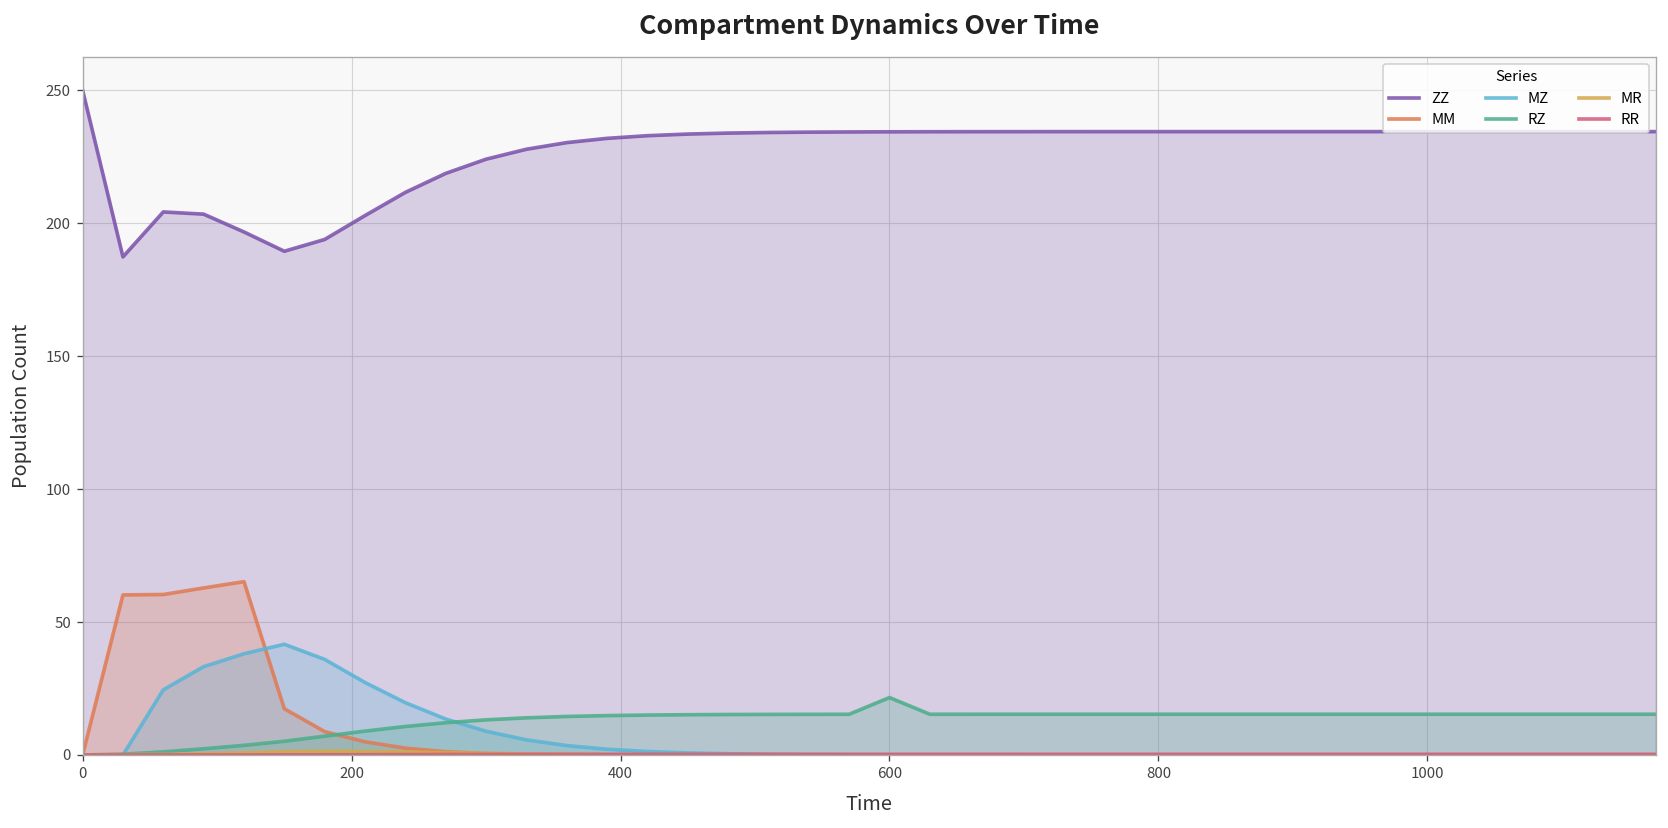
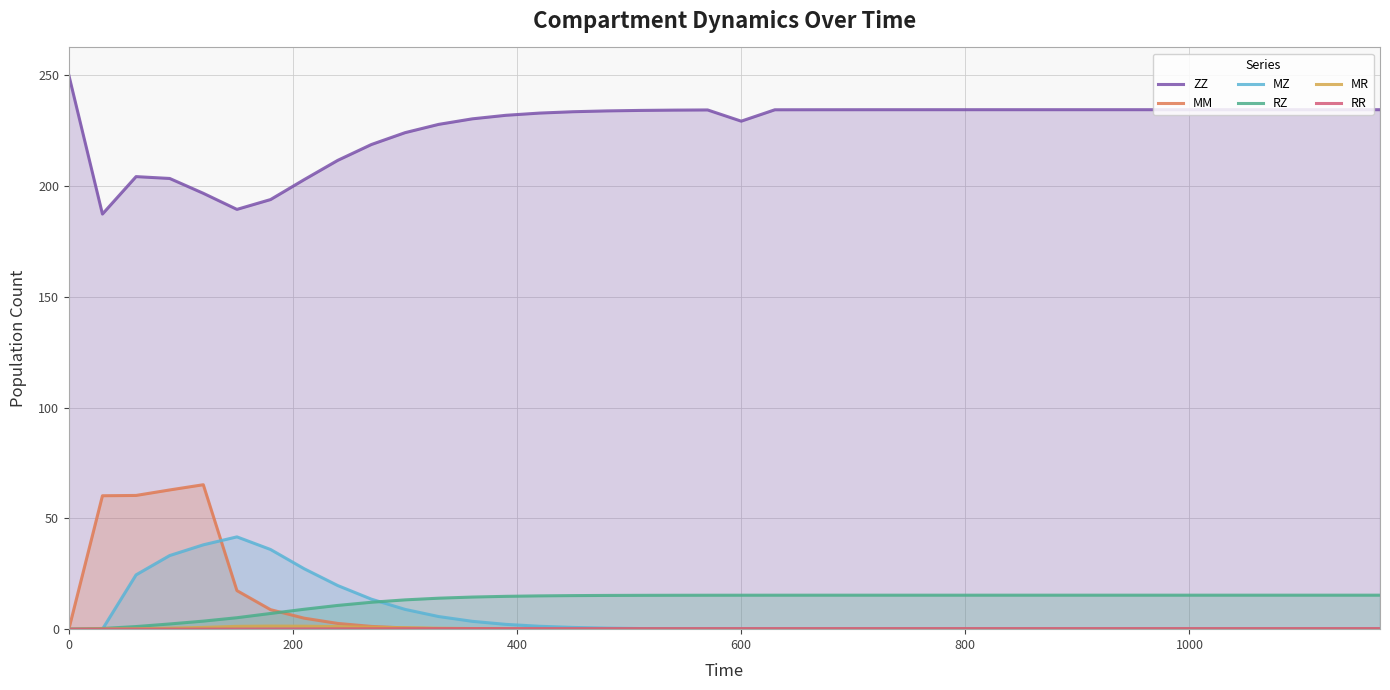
  {
    "ZZ": {
      "0": 250,
-     "600": 234
+     "600": 229
    },
    "RZ": {
-     "600": 22
+     "600": 15
    }
  }
